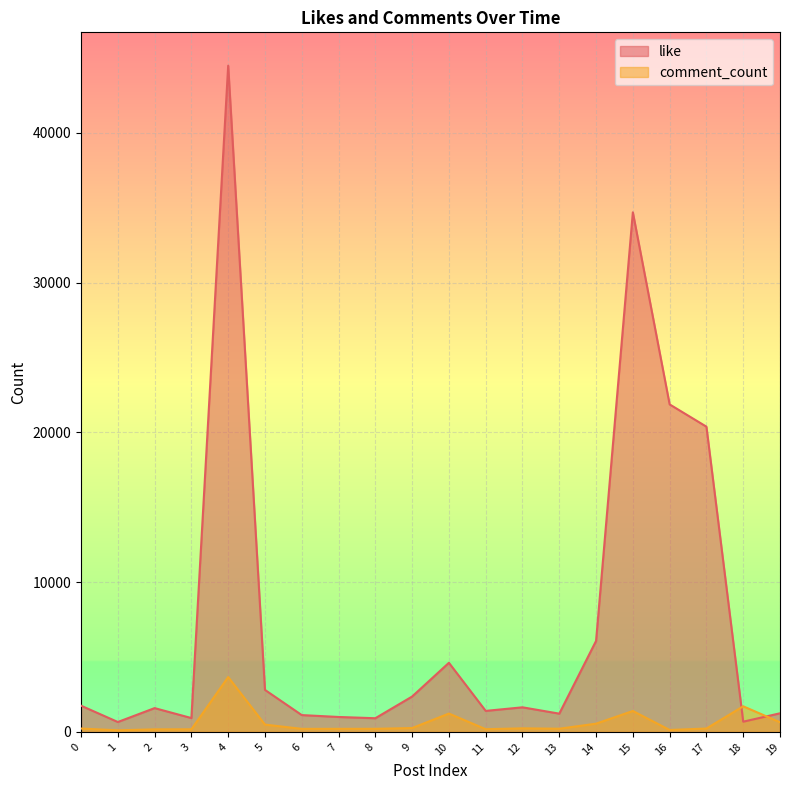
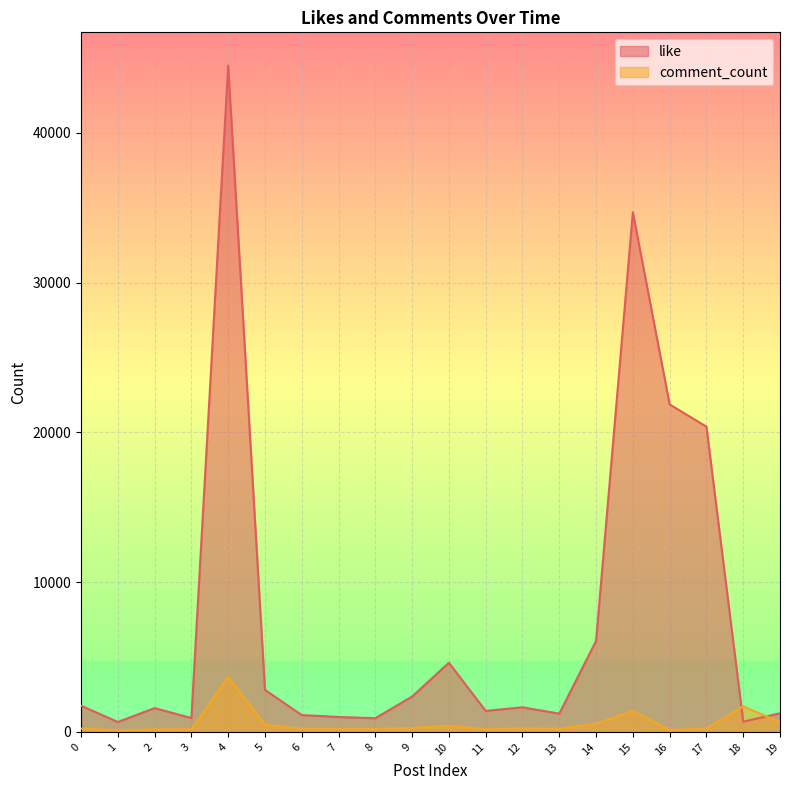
  {
    "like": {
      "0": 1800,
      "1": 700,
      "2": 1600,
      "3": 900,
      "4": 44500,
      "5": 2800,
      "6": 1100,
      "7": 1000,
      "8": 900,
      "9": 2400,
      "10": 4600,
      "11": 1400,
      "12": 1600,
      "13": 1200,
      "14": 6100,
      "15": 34700,
      "16": 21900,
      "17": 20400,
      "18": 700,
      "19": 1200
    },
    "comment_count": {
      "0": 200,
      "1": 100,
      "2": 200,
      "3": 200,
      "4": 3700,
      "5": 500,
      "6": 200,
      "7": 200,
      "8": 200,
      "9": 300,
-     "10": 1200,
+     "10": 400,
      "11": 200,
      "12": 200,
      "13": 200,
      "14": 600,
      "15": 1400,
      "16": 100,
      "17": 200,
      "18": 1700,
      "19": 600
    }
  }
